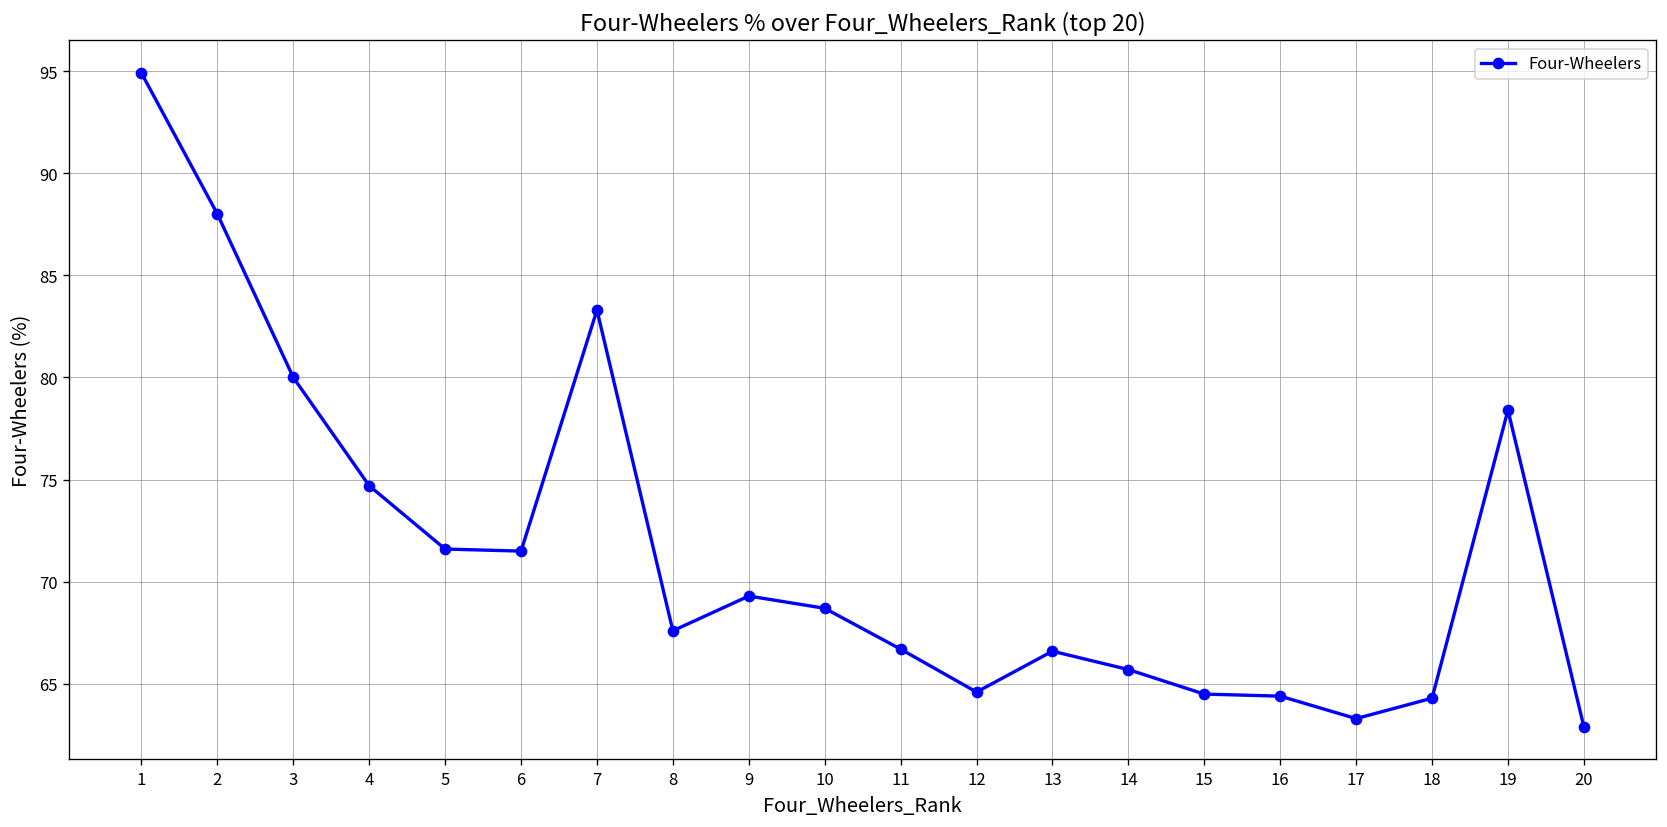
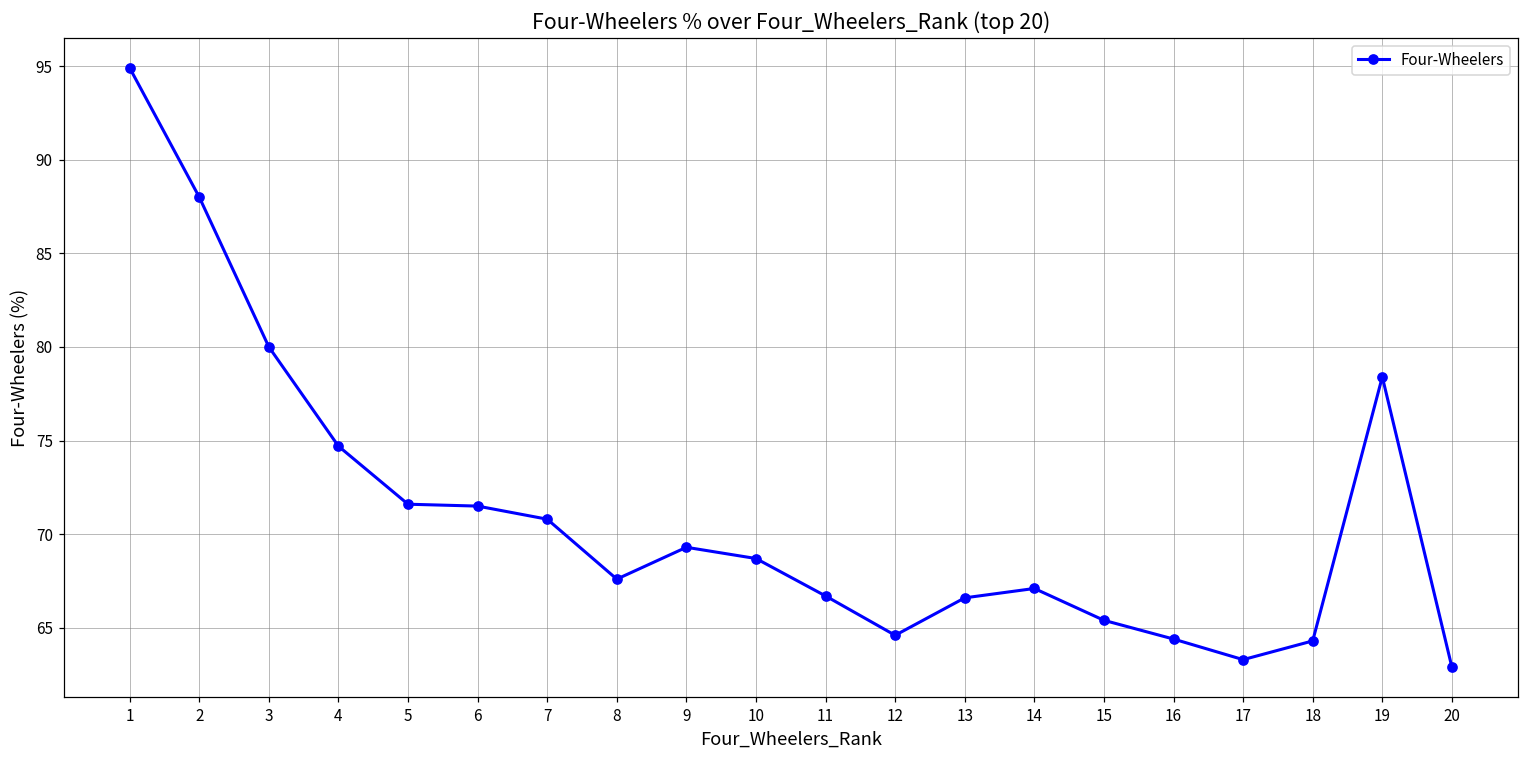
  {
    "1": 94.9,
    "2": 88.0,
    "3": 80.0,
    "4": 74.7,
    "5": 71.6,
    "6": 71.5,
-   "7": 83.3,
+   "7": 70.8,
    "8": 67.6,
    "9": 69.3,
    "10": 68.7,
    "11": 66.7,
    "12": 64.6,
    "13": 66.6,
-   "14": 65.7,
-   "15": 64.5,
+   "14": 67.1,
+   "15": 65.4,
    "16": 64.4,
    "17": 63.3,
    "18": 64.3,
    "19": 78.4,
    "20": 62.9
  }
